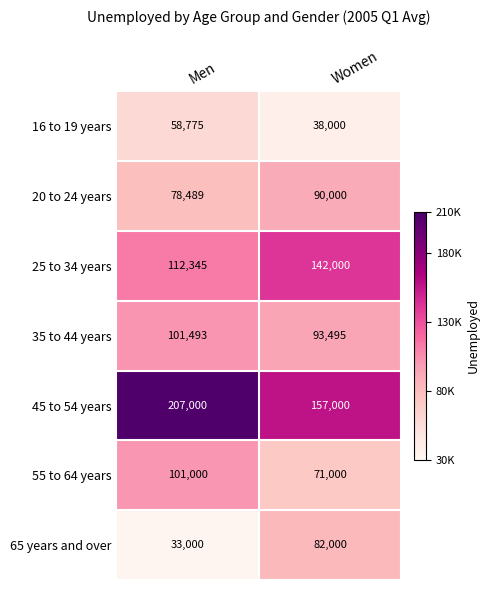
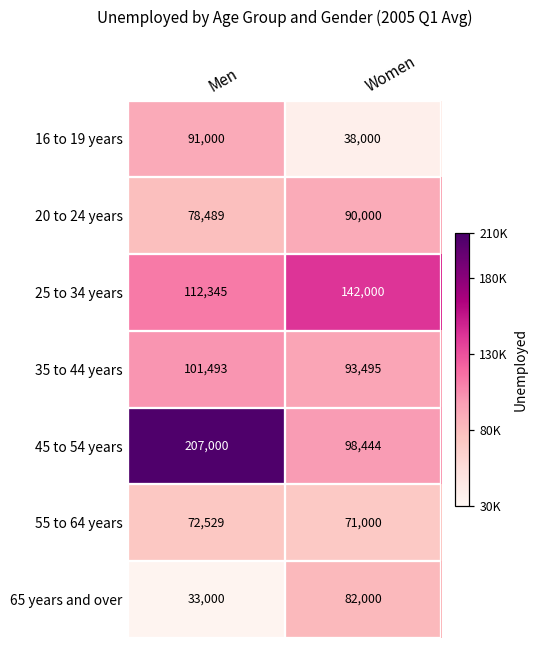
  {
    "16 to 19 years": {
-     "Men": "58,775",
+     "Men": "91,000",
      "Women": "38,000"
    },
    "20 to 24 years": {
      "Men": "78,489",
      "Women": "90,000"
    },
    "25 to 34 years": {
      "Men": "112,345",
      "Women": "142,000"
    },
    "35 to 44 years": {
      "Men": "101,493",
      "Women": "93,495"
    },
    "45 to 54 years": {
      "Men": "207,000",
-     "Women": "157,000"
+     "Women": "98,444"
    },
    "55 to 64 years": {
-     "Men": "101,000",
+     "Men": "72,529",
      "Women": "71,000"
    },
    "65 years and over": {
      "Men": "33,000",
      "Women": "82,000"
    }
  }
